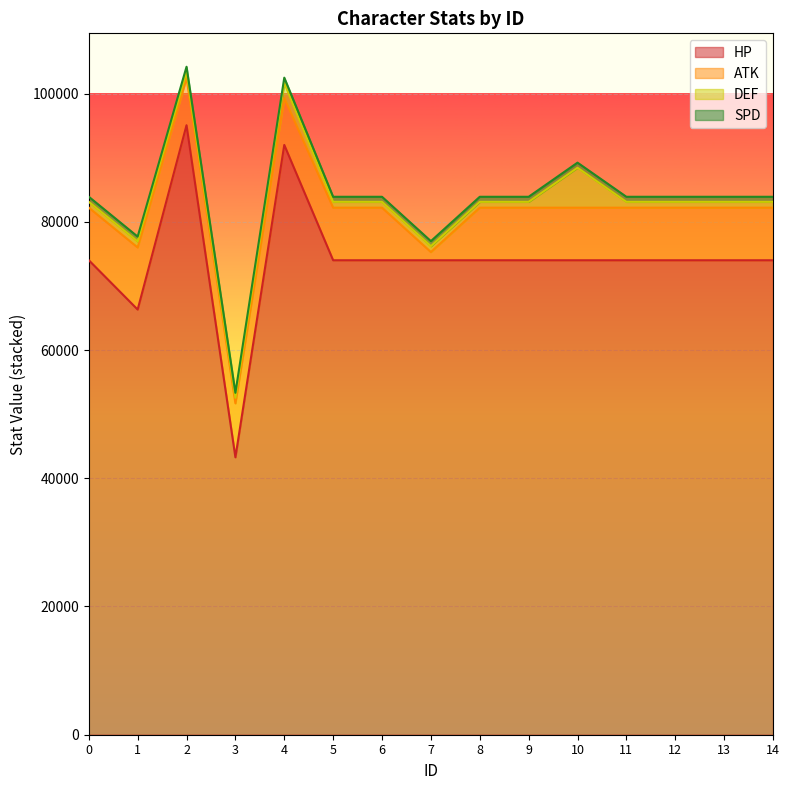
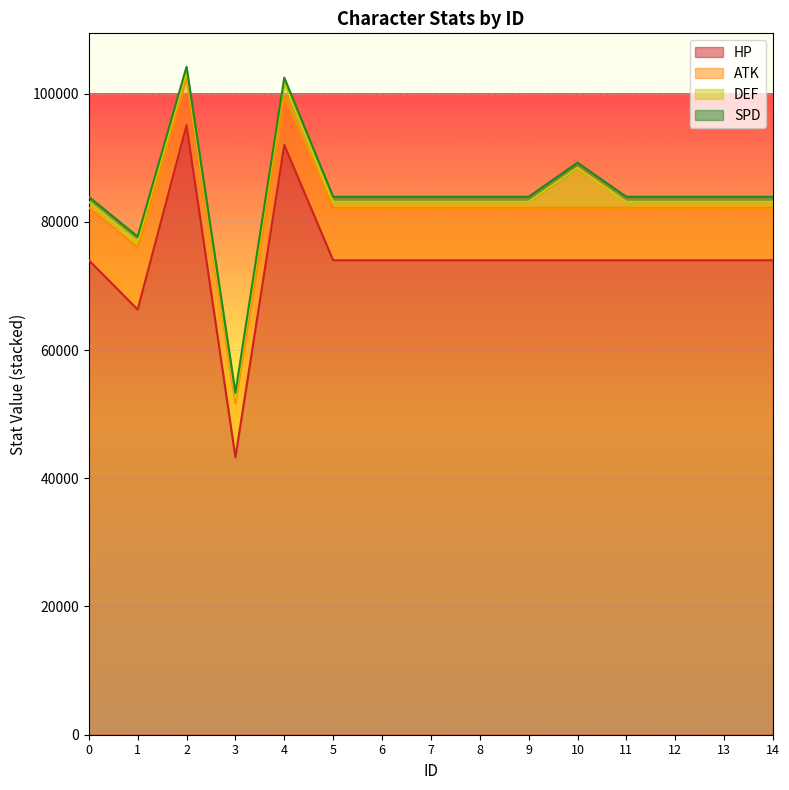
  {
    "HP": {
      "0": 74000,
      "1": 66000,
      "2": 95000,
      "3": 43000,
      "4": 92000,
      "5": 74000,
      "6": 74000,
      "7": 74000,
      "8": 74000,
      "9": 74000,
      "10": 74000,
      "11": 74000,
      "12": 74000,
      "13": 74000,
      "14": 74000
    },
    "ATK": {
      "0": 8000,
      "1": 10000,
      "2": 7000,
      "3": 8000,
      "4": 7000,
      "5": 8000,
      "6": 8000,
-     "7": 1000,
+     "7": 8000,
      "8": 8000,
      "9": 8000,
      "10": 8000,
      "11": 8000,
      "12": 8000,
      "13": 8000,
      "14": 8000
    },
    "DEF": {
      "0": 1000,
      "1": 1000,
      "2": 1000,
      "3": 1000,
      "4": 2000,
      "5": 1000,
      "6": 1000,
      "7": 1000,
      "8": 1000,
      "9": 1000,
      "10": 6000,
      "11": 1000,
      "12": 1000,
      "13": 1000,
      "14": 1000
    },
    "SPD": {
      "0": 1000,
      "1": 1000,
      "2": 1000,
      "3": 1000,
      "4": 1000,
      "5": 1000,
      "6": 1000,
      "7": 1000,
      "8": 1000,
      "9": 1000,
      "10": 1000,
      "11": 1000,
      "12": 1000,
      "13": 1000,
      "14": 1000
    }
  }
